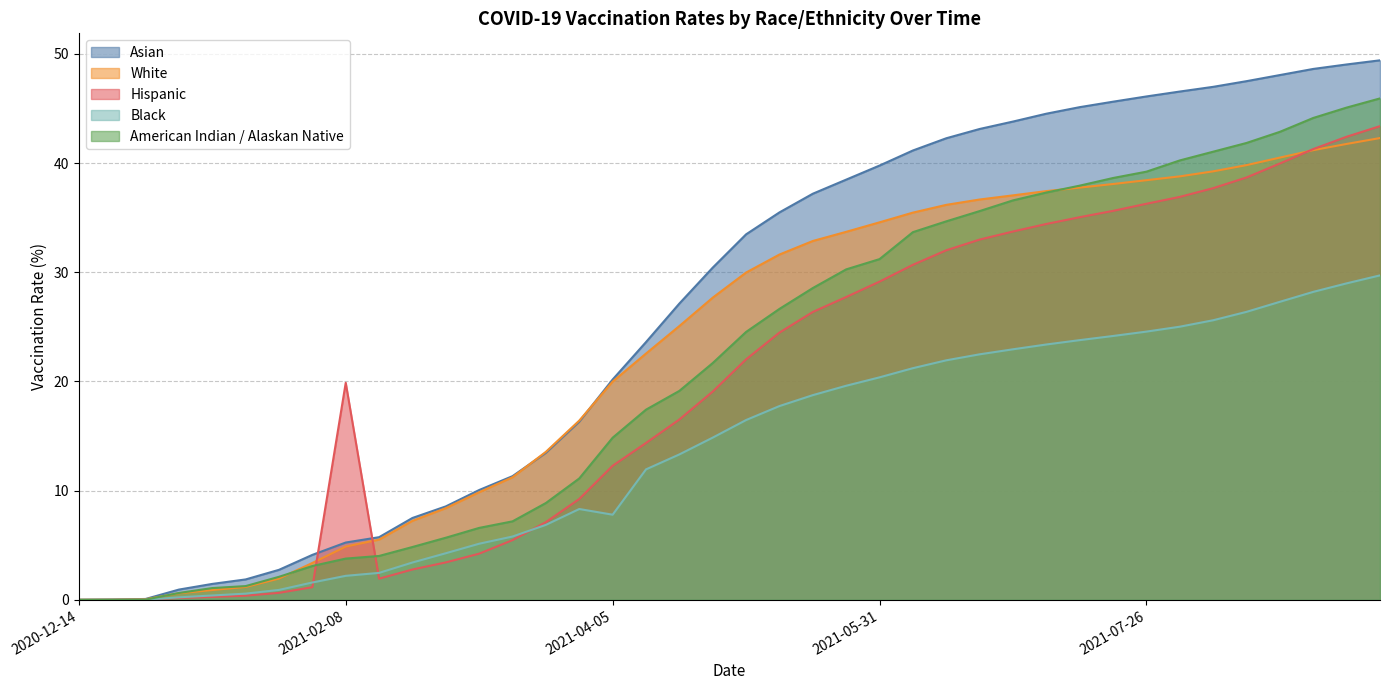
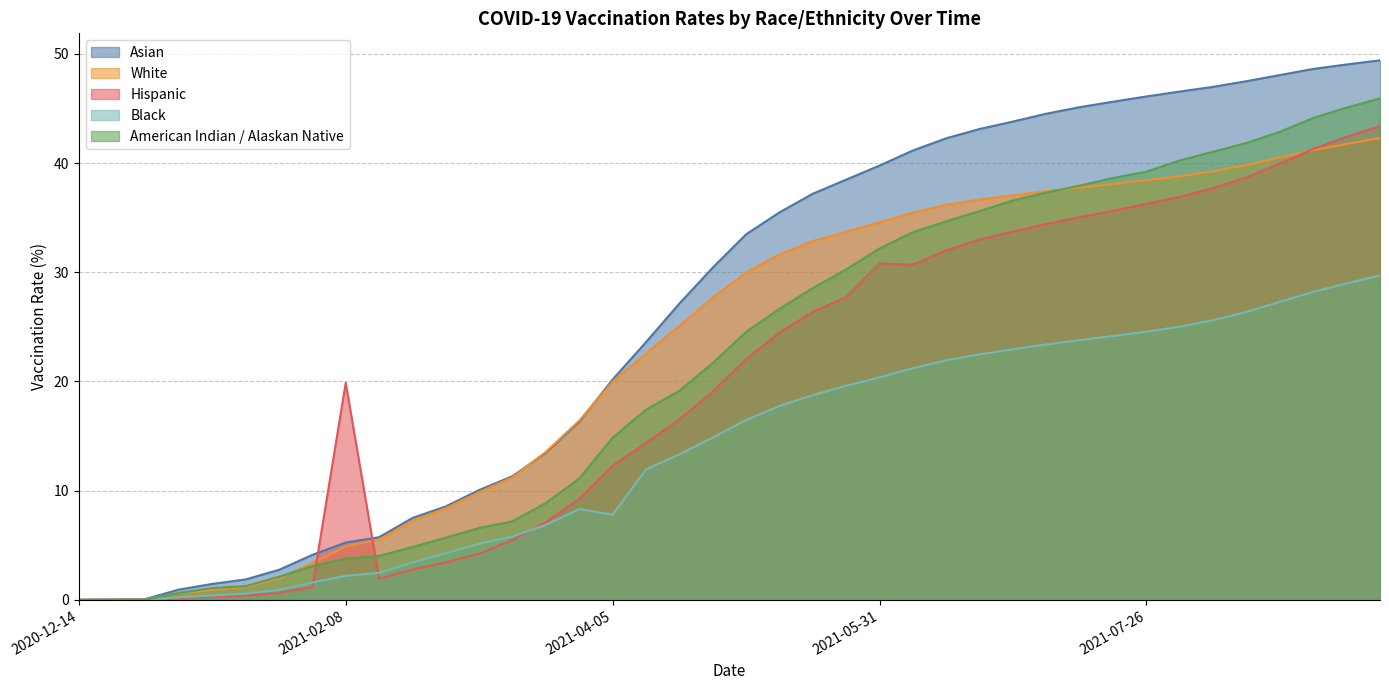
  {
    "Asian": {
      "2021-02-08": 5.3,
      "2021-05-31": 39.8,
      "2021-07-26": 46.1
    },
    "White": {
      "2021-02-08": 4.9,
      "2021-05-31": 34.6,
      "2021-07-26": 38.4
    },
    "Hispanic": {
      "2021-02-08": 19.9,
      "2021-04-05": 12.3,
-     "2021-05-31": 29.2,
+     "2021-05-31": 30.8,
      "2021-07-26": 36.3
    },
    "Black": {
      "2021-02-08": 2.2,
      "2021-04-05": 7.8,
      "2021-05-31": 20.4,
      "2021-07-26": 24.6
    },
    "American Indian / Alaskan Native": {
      "2021-02-08": 3.8,
      "2021-04-05": 14.9,
-     "2021-05-31": 31.2,
+     "2021-05-31": 32.2,
      "2021-07-26": 39.2
    }
  }
